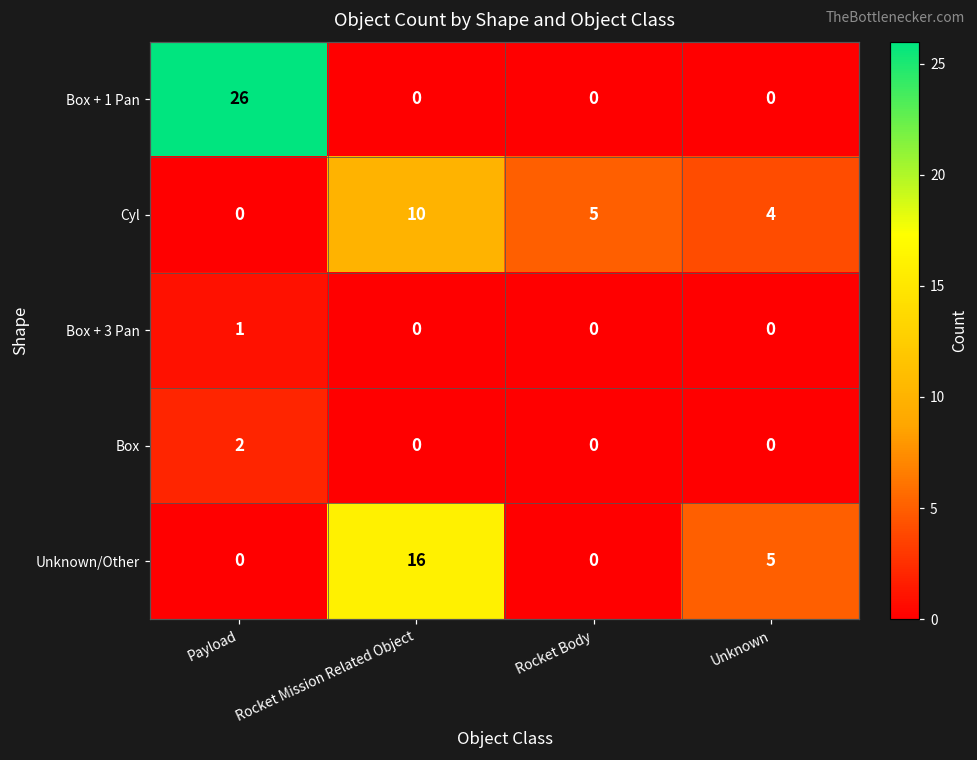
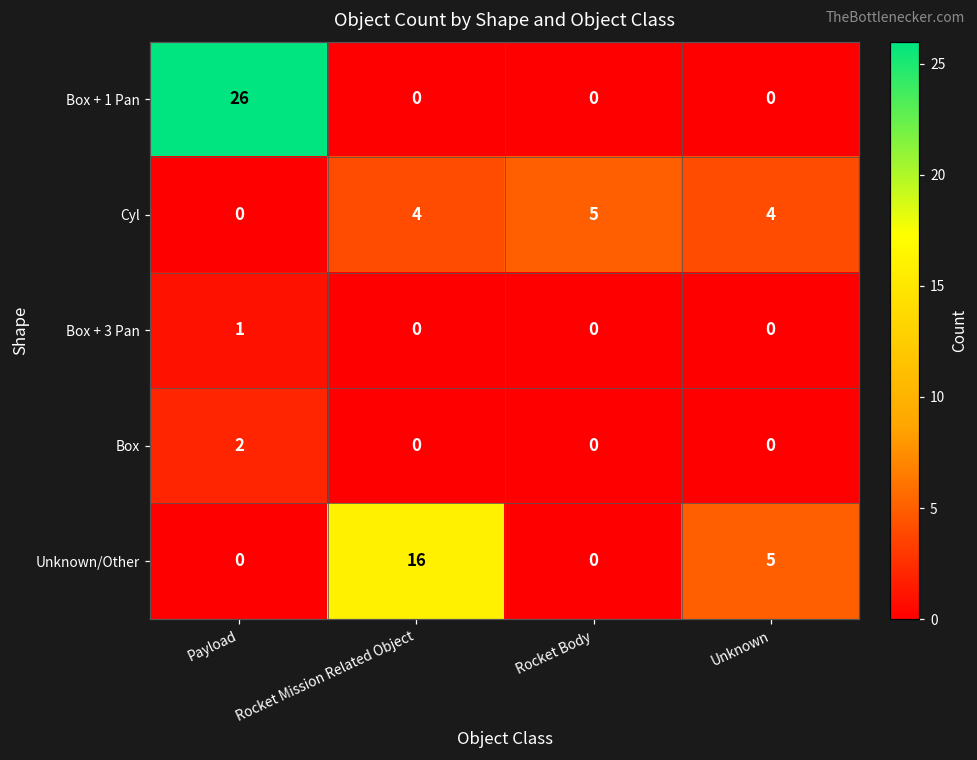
  {
    "Box + 1 Pan": {
      "Payload": 26,
      "Rocket Mission Related Object": 0,
      "Rocket Body": 0,
      "Unknown": 0
    },
    "Cyl": {
      "Payload": 0,
-     "Rocket Mission Related Object": 10,
+     "Rocket Mission Related Object": 4,
      "Rocket Body": 5,
      "Unknown": 4
    },
    "Box + 3 Pan": {
      "Payload": 1,
      "Rocket Mission Related Object": 0,
      "Rocket Body": 0,
      "Unknown": 0
    },
    "Box": {
      "Payload": 2,
      "Rocket Mission Related Object": 0,
      "Rocket Body": 0,
      "Unknown": 0
    },
    "Unknown/Other": {
      "Payload": 0,
      "Rocket Mission Related Object": 16,
      "Rocket Body": 0,
      "Unknown": 5
    }
  }
